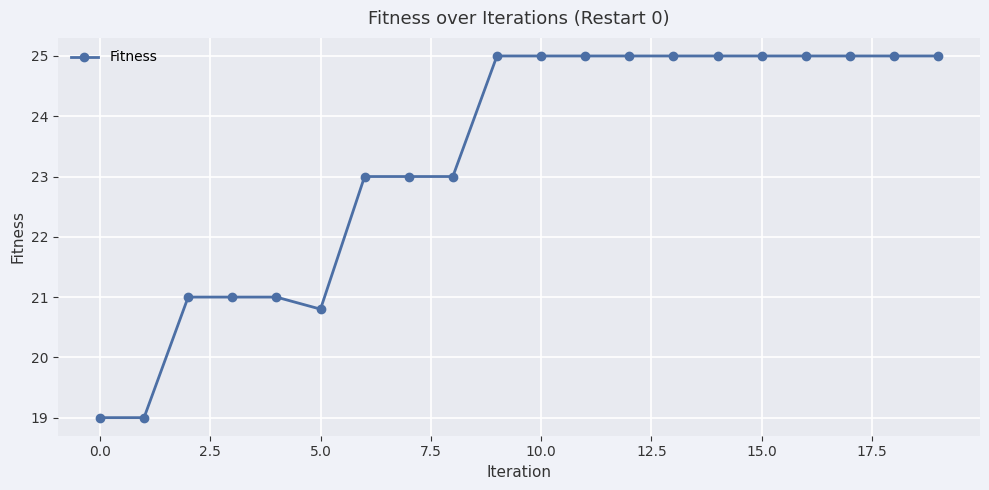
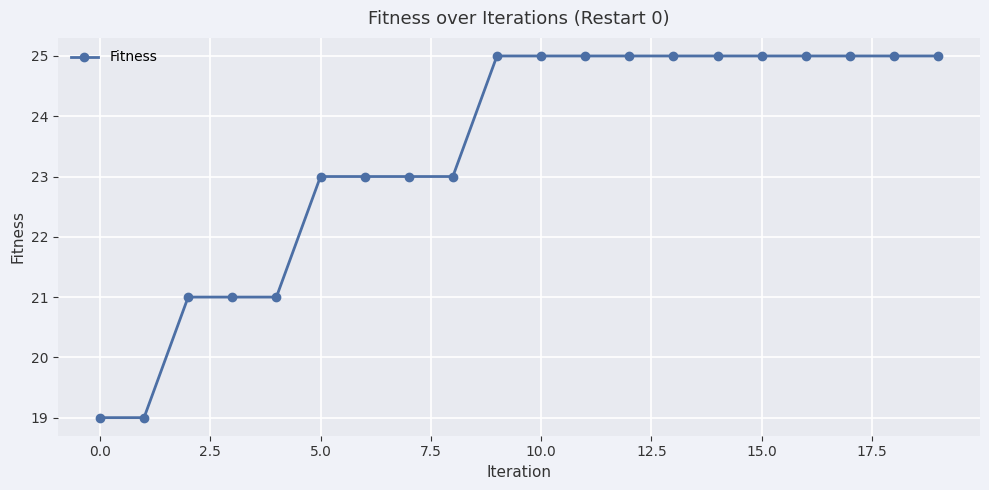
  {
    "0.0": 19.0,
-   "5.0": 20.8,
+   "5.0": 23.0,
    "10.0": 25.0,
    "15.0": 25.0
  }
